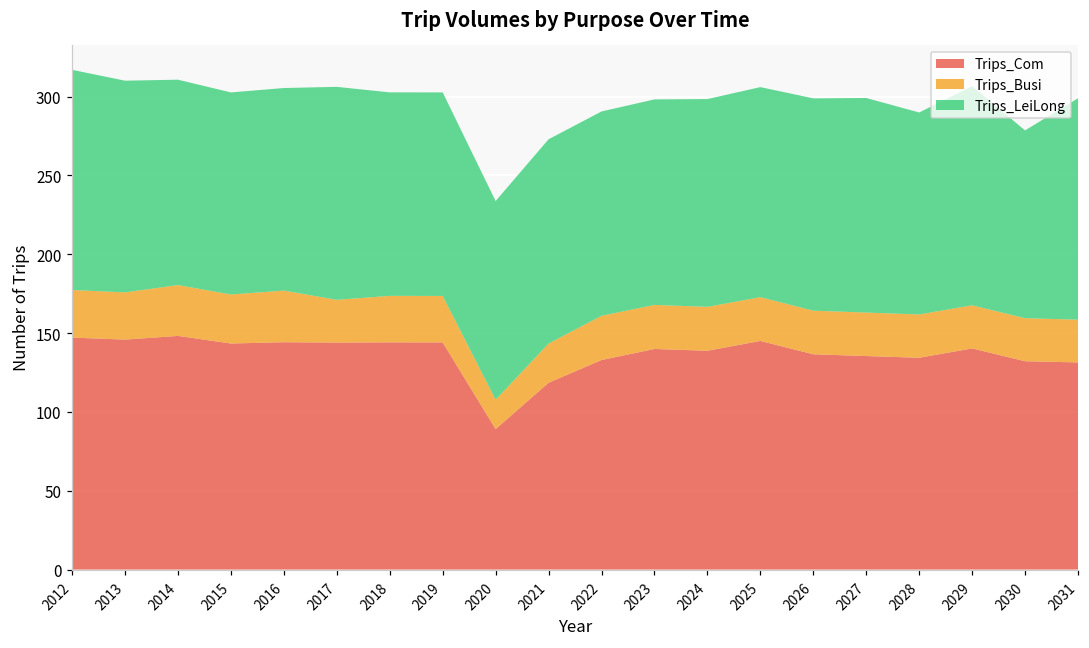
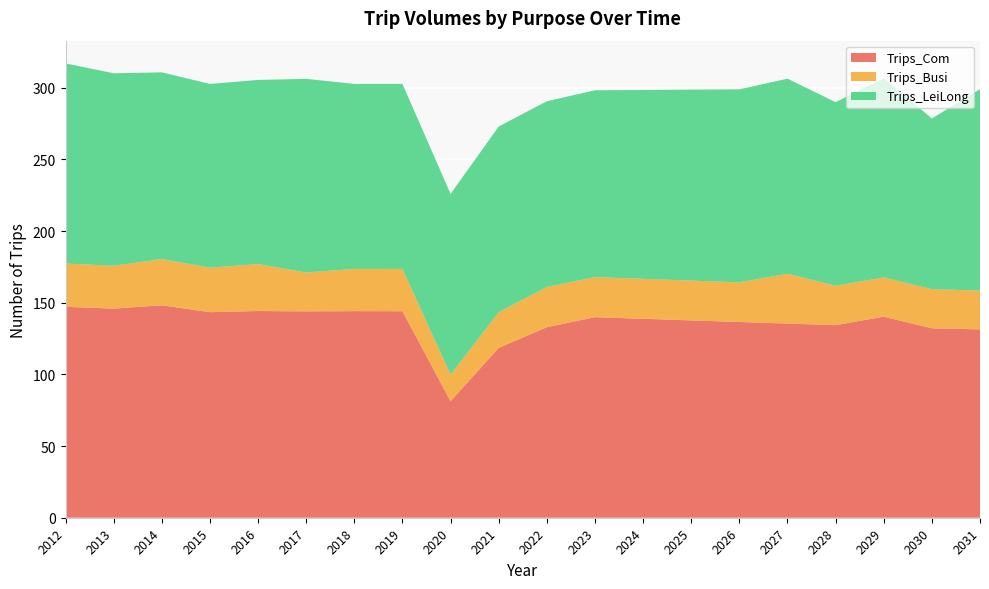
  {
    "Trips_Com": {
      "2012": 147,
      "2013": 146,
      "2014": 148,
      "2015": 143,
      "2016": 144,
      "2017": 144,
      "2018": 144,
      "2019": 144,
-     "2020": 89,
+     "2020": 81,
      "2021": 118,
      "2022": 133,
      "2023": 140,
      "2024": 139,
-     "2025": 145,
+     "2025": 138,
      "2026": 137,
      "2027": 135,
      "2028": 134,
      "2029": 140,
      "2030": 132,
      "2031": 131
    },
    "Trips_Busi": {
      "2012": 30,
      "2013": 30,
      "2014": 32,
      "2015": 31,
      "2016": 33,
      "2017": 27,
      "2018": 29,
      "2019": 29,
      "2020": 19,
      "2021": 25,
      "2022": 28,
      "2023": 28,
      "2024": 28,
      "2025": 28,
      "2026": 28,
-     "2027": 28,
+     "2027": 35,
      "2028": 27,
      "2029": 27,
      "2030": 27,
      "2031": 27
    },
    "Trips_LeiLong": {
      "2012": 140,
      "2013": 134,
      "2014": 130,
      "2015": 128,
      "2016": 128,
      "2017": 135,
      "2018": 129,
      "2019": 129,
      "2020": 126,
      "2021": 130,
      "2022": 130,
      "2023": 130,
      "2024": 132,
      "2025": 133,
      "2026": 135,
      "2027": 136,
      "2028": 128,
      "2030": 119,
      "2031": 140
    }
  }
